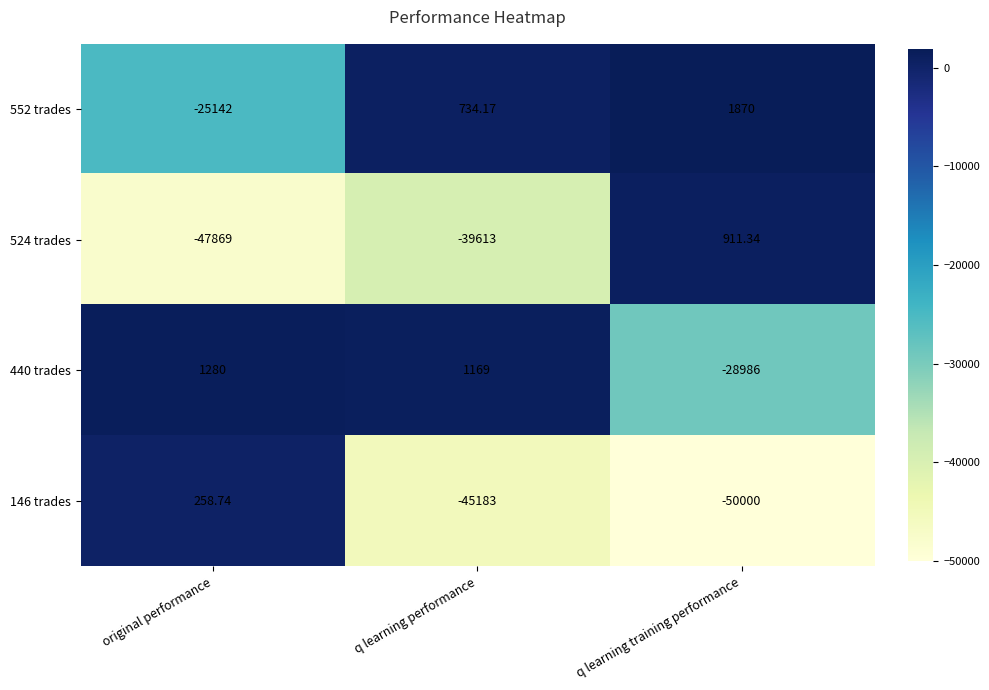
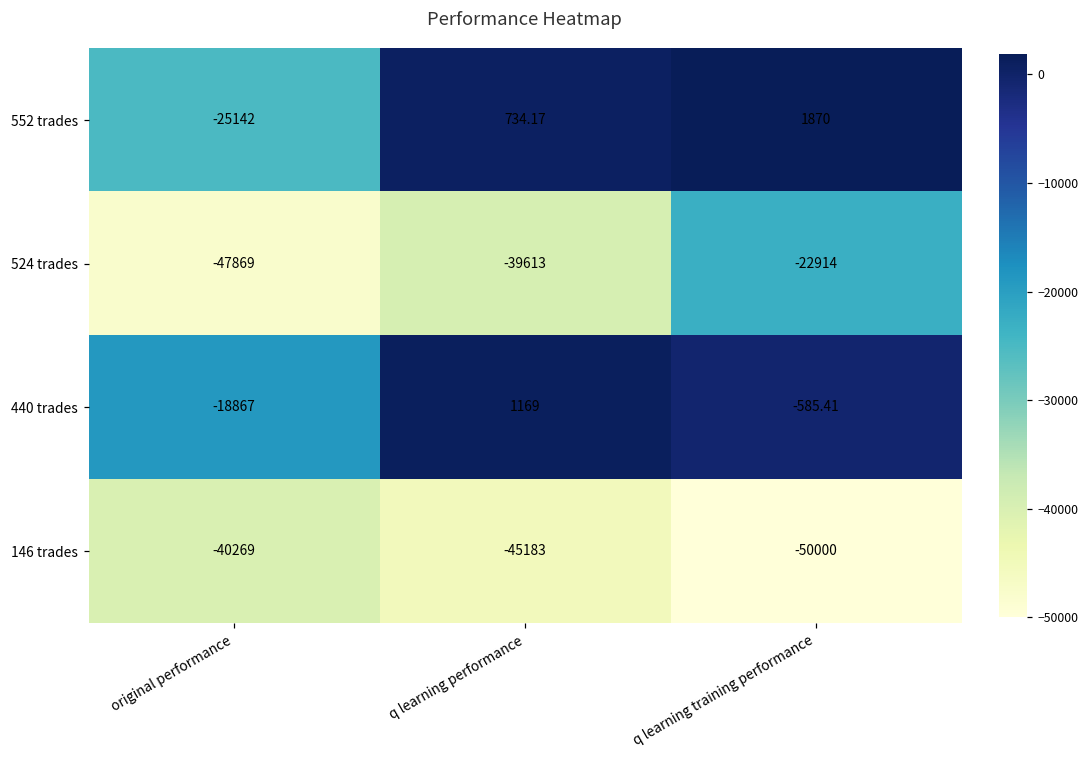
  {
    "552 trades": {
      "original performance": -25142,
      "q learning performance": 734.17,
      "q learning training performance": 1870
    },
    "524 trades": {
      "original performance": -47869,
      "q learning performance": -39613,
-     "q learning training performance": 911.34
+     "q learning training performance": -22914
    },
    "440 trades": {
-     "original performance": 1280,
+     "original performance": -18867,
      "q learning performance": 1169,
-     "q learning training performance": -28986
+     "q learning training performance": -585.41
    },
    "146 trades": {
-     "original performance": 258.74,
+     "original performance": -40269,
      "q learning performance": -45183,
      "q learning training performance": -50000
    }
  }
